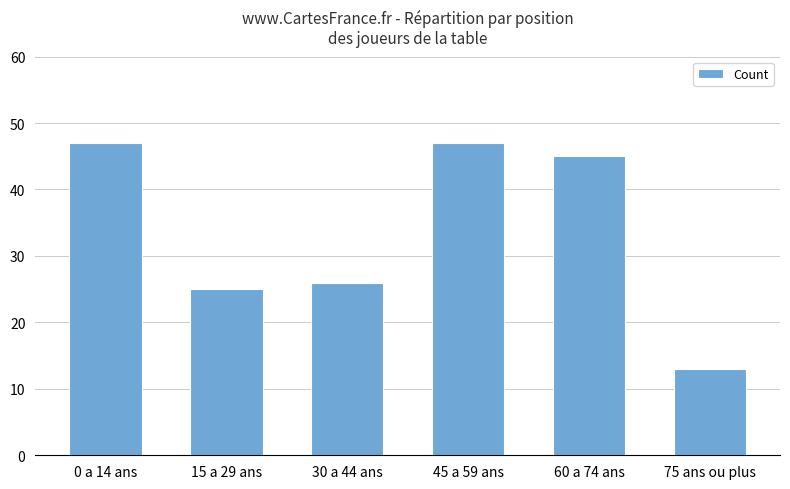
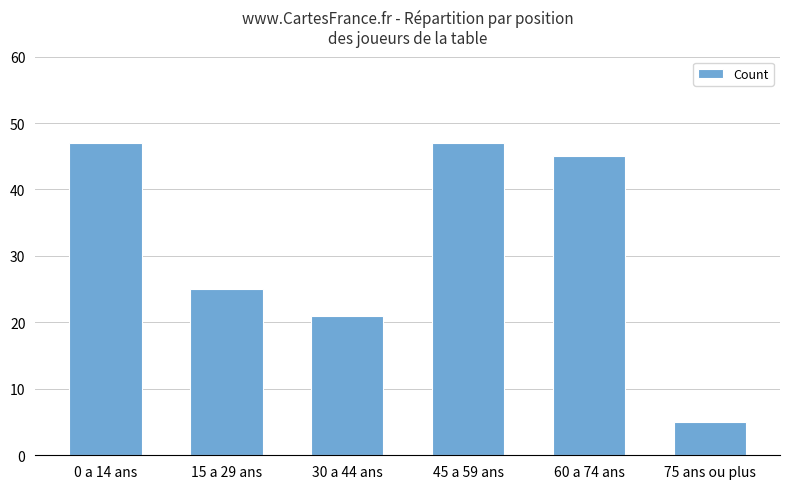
  {
    "0 a 14 ans": 47,
    "15 a 29 ans": 25,
-   "30 a 44 ans": 26,
+   "30 a 44 ans": 21,
    "45 a 59 ans": 47,
    "60 a 74 ans": 45,
-   "75 ans ou plus": 13
+   "75 ans ou plus": 5
  }
